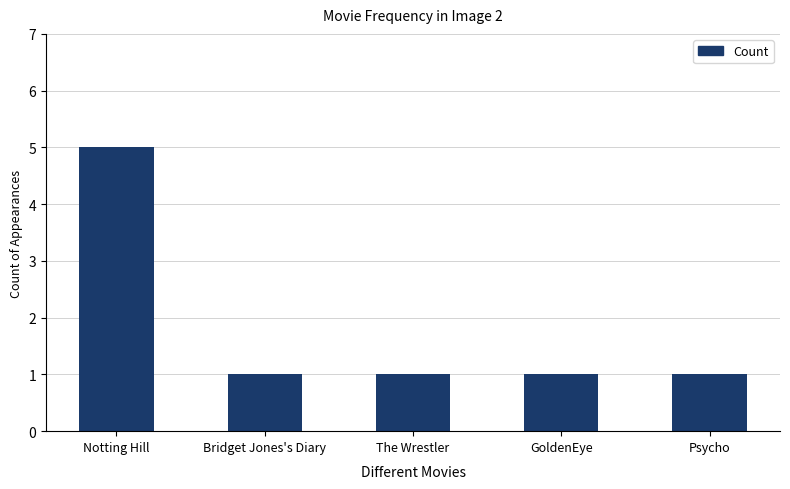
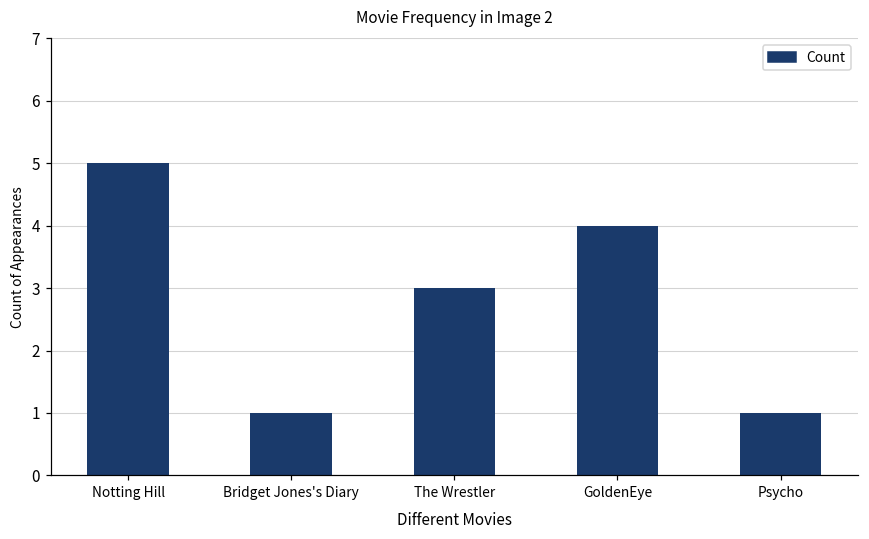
  {
    "Notting Hill": 5,
    "Bridget Jones's Diary": 1,
-   "The Wrestler": 1,
-   "GoldenEye": 1,
+   "The Wrestler": 3,
+   "GoldenEye": 4,
    "Psycho": 1
  }
